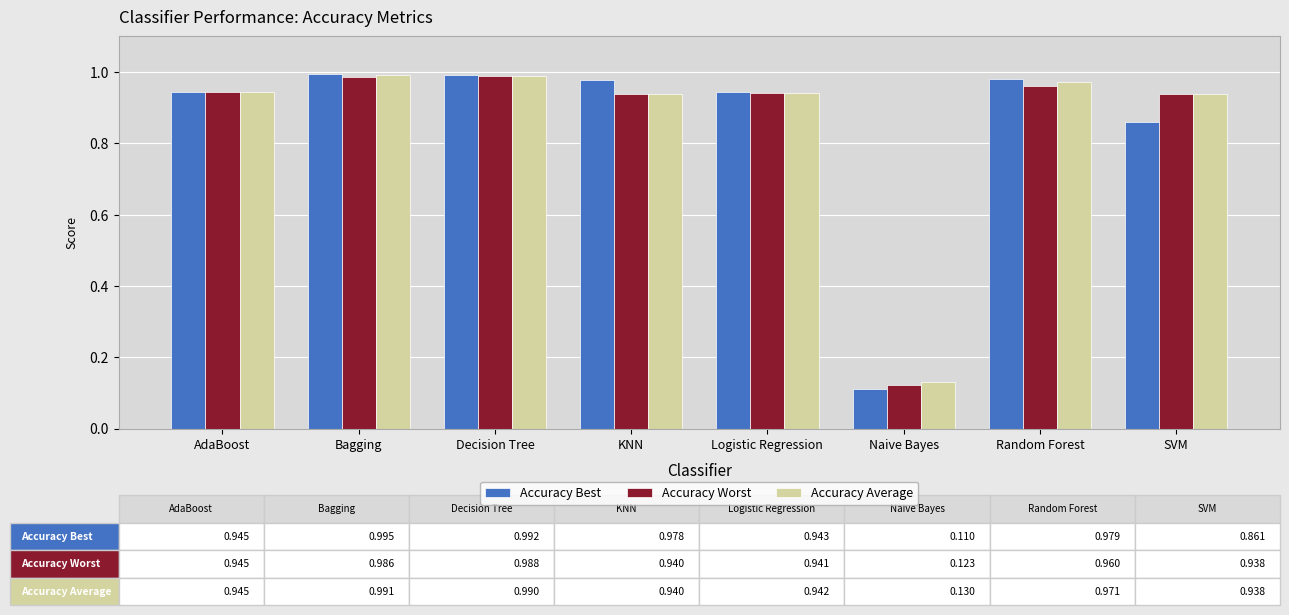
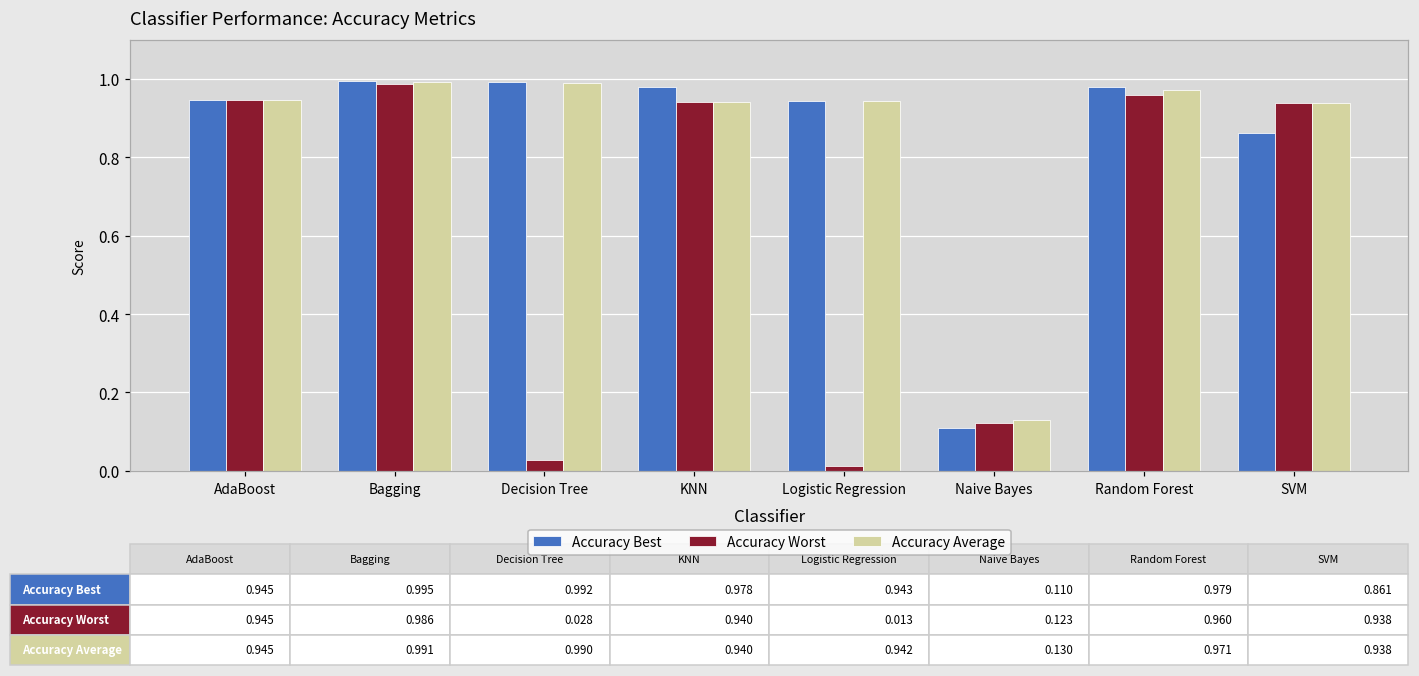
  {
    "Accuracy Best": {
      "AdaBoost": 0.95,
      "Bagging": 0.99,
      "Decision Tree": 0.99,
      "KNN": 0.98,
      "Logistic Regression": 0.94,
      "Naive Bayes": 0.11,
      "Random Forest": 0.98,
      "SVM": 0.86
    },
    "Accuracy Worst": {
-     "Decision Tree": 0.988,
-     "Logistic Regression": 0.941
+     "Decision Tree": 0.028,
+     "Logistic Regression": 0.013
    },
    "Accuracy Average": {
      "AdaBoost": 0.95,
      "Bagging": 0.99,
      "Decision Tree": 0.99,
      "KNN": 0.94,
      "Logistic Regression": 0.94,
      "Naive Bayes": 0.13,
      "Random Forest": 0.97,
      "SVM": 0.94
    }
  }
